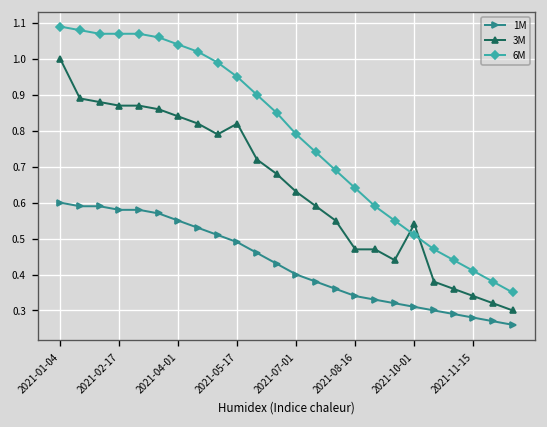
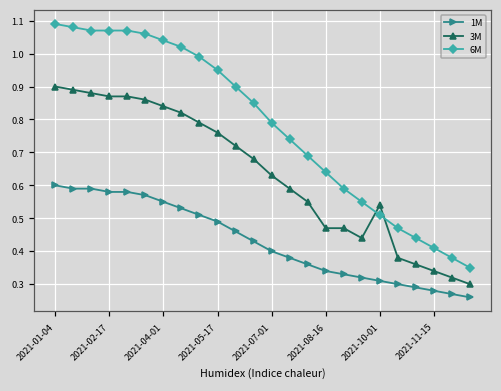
  {
    "3M": {
-     "2021-01-04": 1.0,
+     "2021-01-04": 0.9,
      "2021-02-17": 0.87,
      "2021-04-01": 0.84,
-     "2021-05-17": 0.82,
+     "2021-05-17": 0.76,
      "2021-07-01": 0.63,
      "2021-08-16": 0.47,
      "2021-10-01": 0.54,
      "2021-11-15": 0.34
    }
  }
